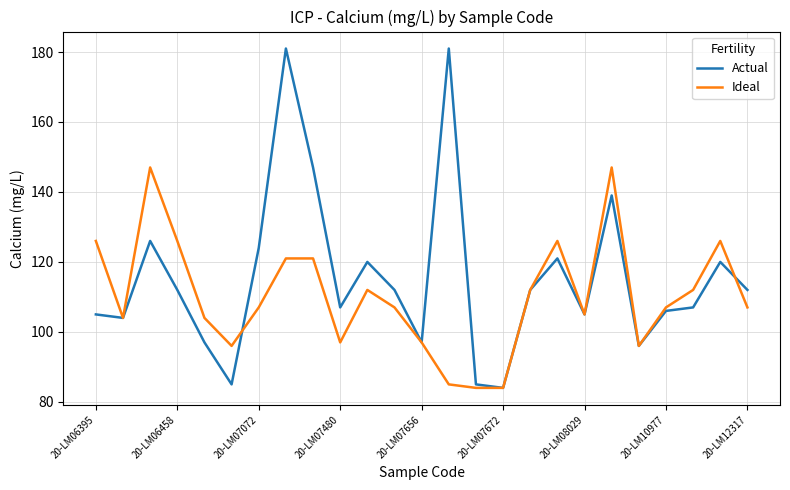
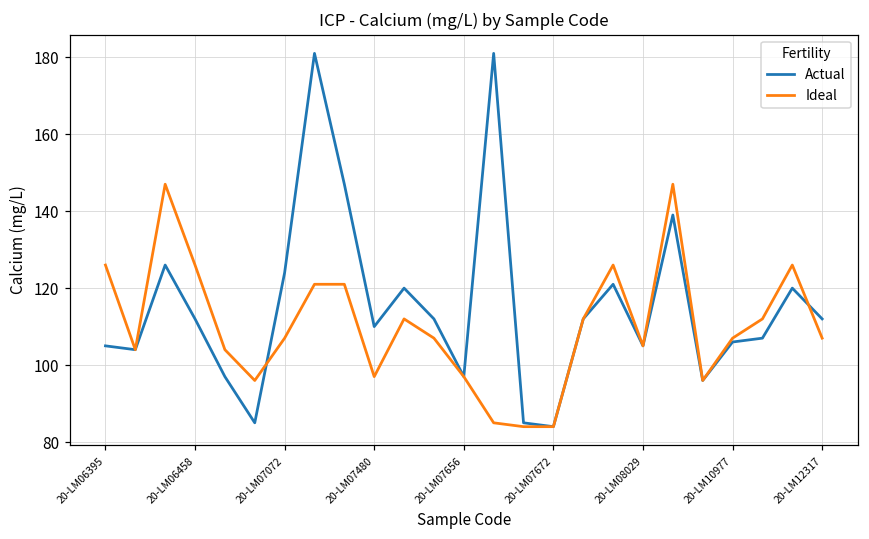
  {
    "Actual": {
      "20-LM06395": 105,
      "20-LM06458": 112,
      "20-LM07072": 124,
-     "20-LM07480": 107,
+     "20-LM07480": 110,
      "20-LM10977": 106,
      "20-LM12317": 112
    },
    "Ideal": {
      "20-LM06395": 126,
      "20-LM06458": 126,
      "20-LM07072": 107,
      "20-LM07480": 97,
      "20-LM10977": 107,
      "20-LM12317": 107
    }
  }
